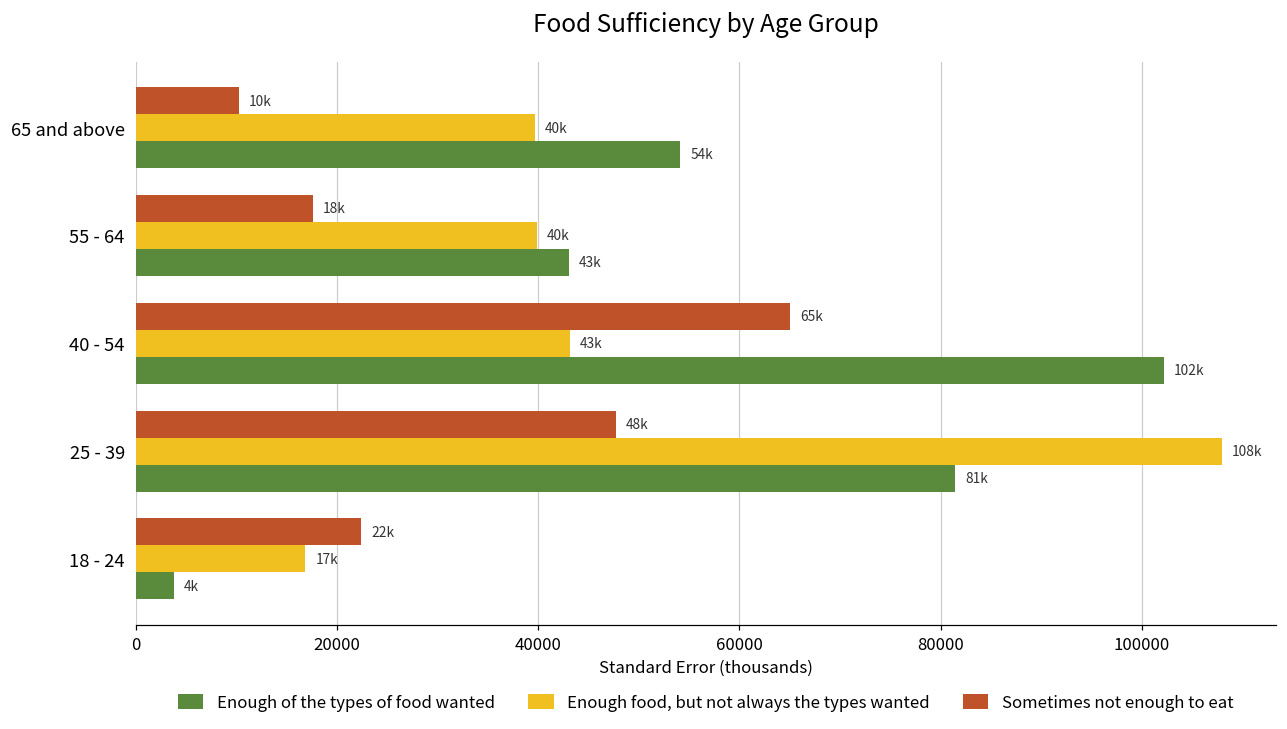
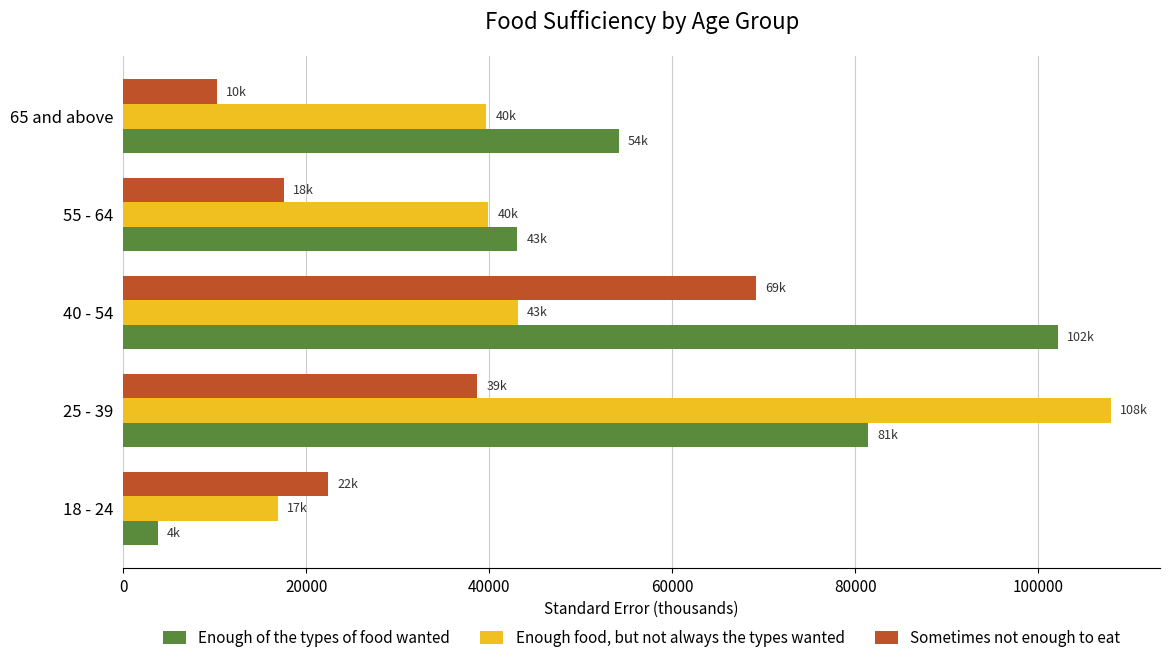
  {
    "Enough of the types of food wanted": {
      "65 and above": "54k",
      "55 - 64": "43k",
      "40 - 54": "102k",
      "25 - 39": "81k",
      "18 - 24": "4k"
    },
    "Enough food, but not always the types wanted": {
      "65 and above": "40k",
      "55 - 64": "40k",
      "40 - 54": "43k",
      "25 - 39": "108k",
      "18 - 24": "17k"
    },
    "Sometimes not enough to eat": {
      "65 and above": "10k",
      "55 - 64": "18k",
-     "40 - 54": "65k",
-     "25 - 39": "48k",
+     "40 - 54": "69k",
+     "25 - 39": "39k",
      "18 - 24": "22k"
    }
  }
